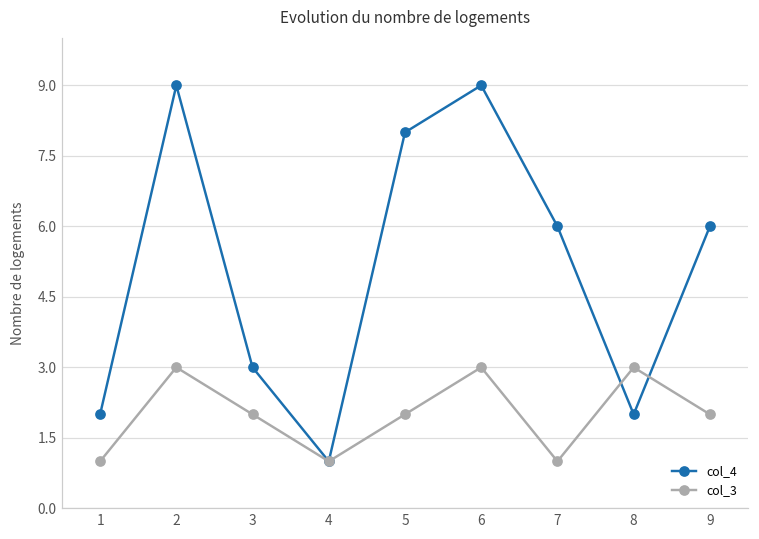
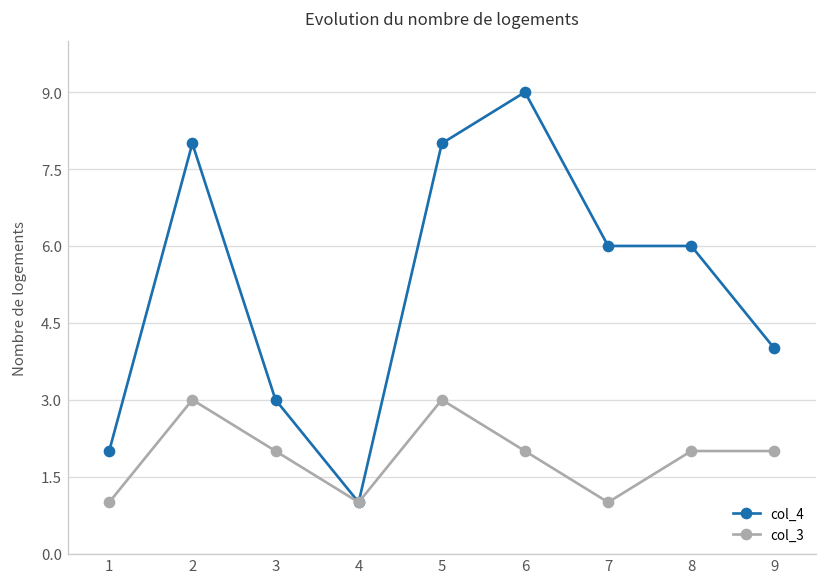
  {
    "col_4": {
      "1": 2,
-     "2": 9,
+     "2": 8,
      "3": 3,
      "5": 8,
      "6": 9,
      "7": 6,
-     "8": 2,
-     "9": 6
+     "8": 6,
+     "9": 4
    },
    "col_3": {
      "1": 1,
      "2": 3,
      "3": 2,
-     "5": 2,
-     "6": 3,
+     "5": 3,
+     "6": 2,
      "7": 1,
-     "8": 3,
+     "8": 2,
      "9": 2
    }
  }
